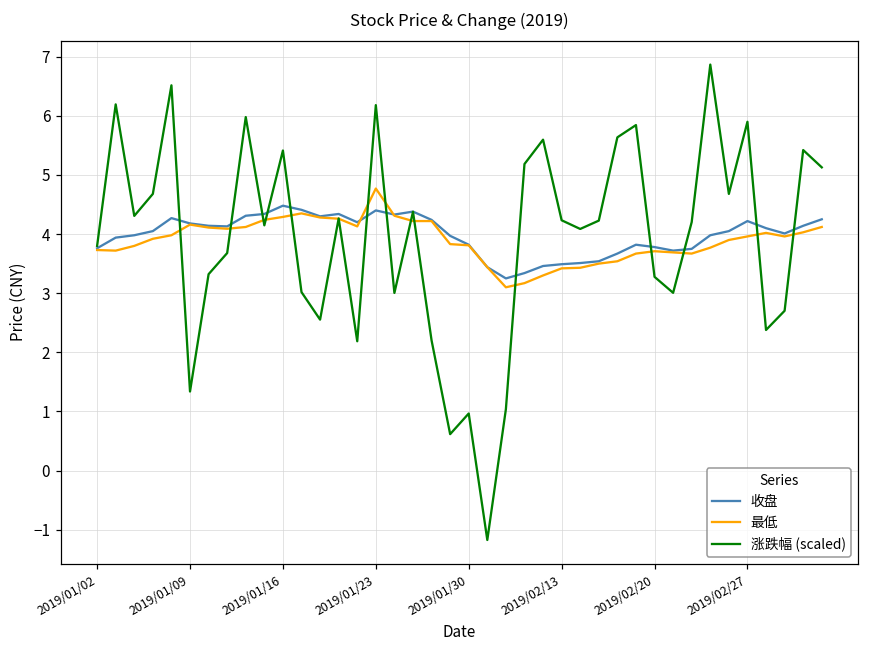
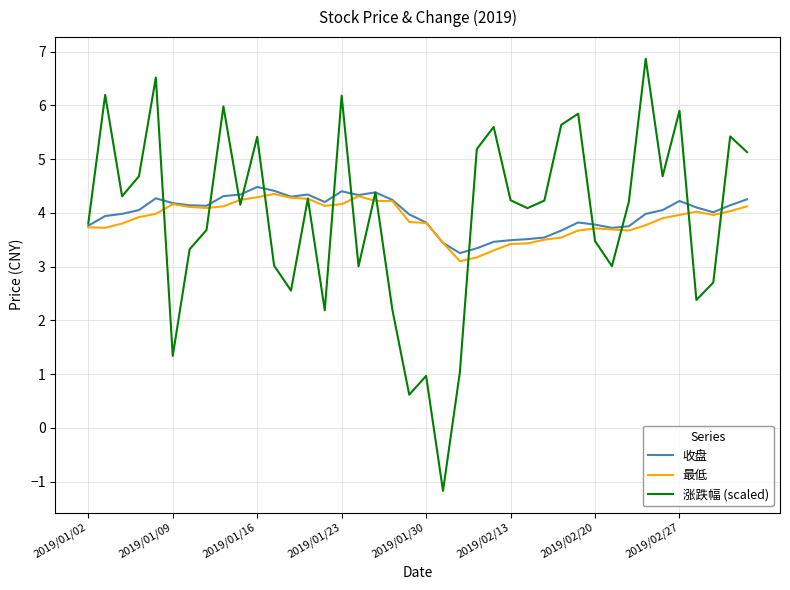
  {
    "收盘": {
      "2019/01/16": 4.5,
      "2019/01/23": 4.4,
      "2019/02/13": 3.5,
      "2019/02/20": 3.8,
      "2019/02/27": 4.2
    },
    "最低": {
      "2019/01/16": 4.3,
-     "2019/01/23": 4.8,
+     "2019/01/23": 4.2,
      "2019/02/13": 3.4,
      "2019/02/20": 3.7,
      "2019/02/27": 4.0
    },
    "涨跌幅 (scaled)": {
      "2019/01/09": 1.3,
      "2019/01/16": 5.4,
      "2019/01/23": 6.2,
      "2019/01/30": 1.0,
      "2019/02/13": 4.2,
-     "2019/02/20": 3.3,
+     "2019/02/20": 3.5,
      "2019/02/27": 5.9
    }
  }
